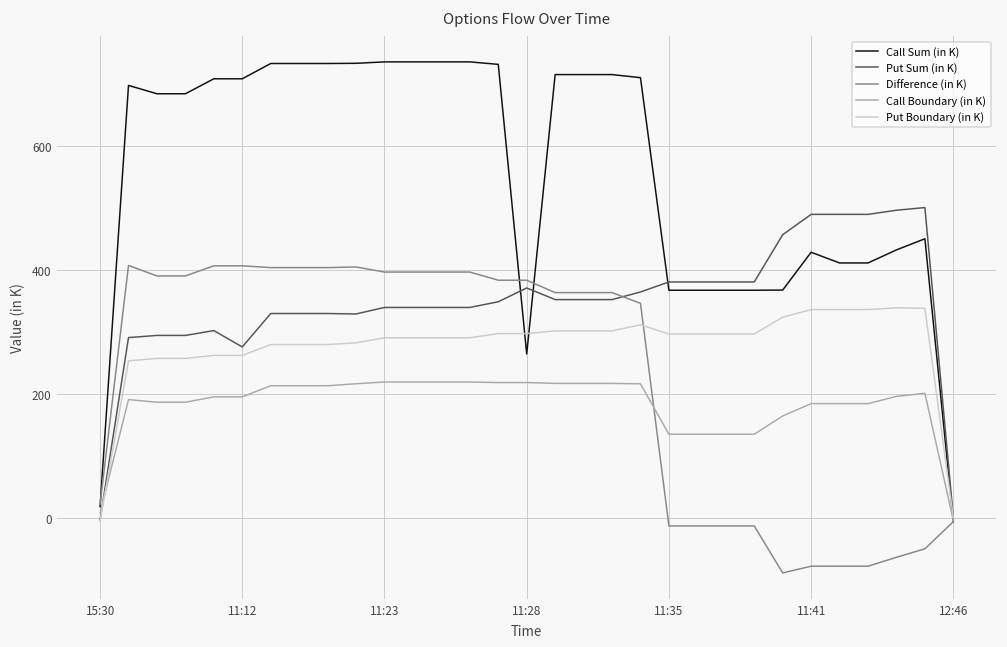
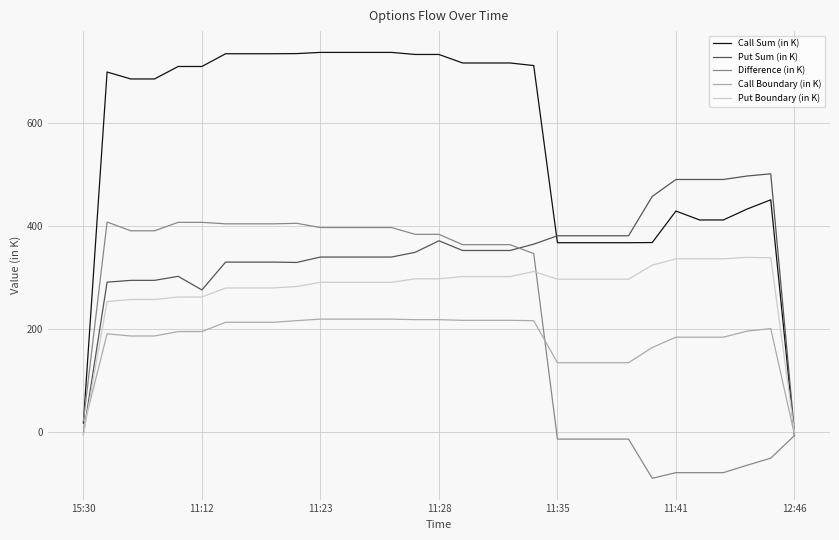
  {
    "Call Sum (in K)": {
      "11:12": 710,
      "11:23": 740,
-     "11:28": 260,
+     "11:28": 730,
      "11:41": 430
    },
    "Put Sum (in K)": {
      "11:12": 280,
      "11:23": 340,
      "11:28": 370,
      "11:41": 490
    }
  }
